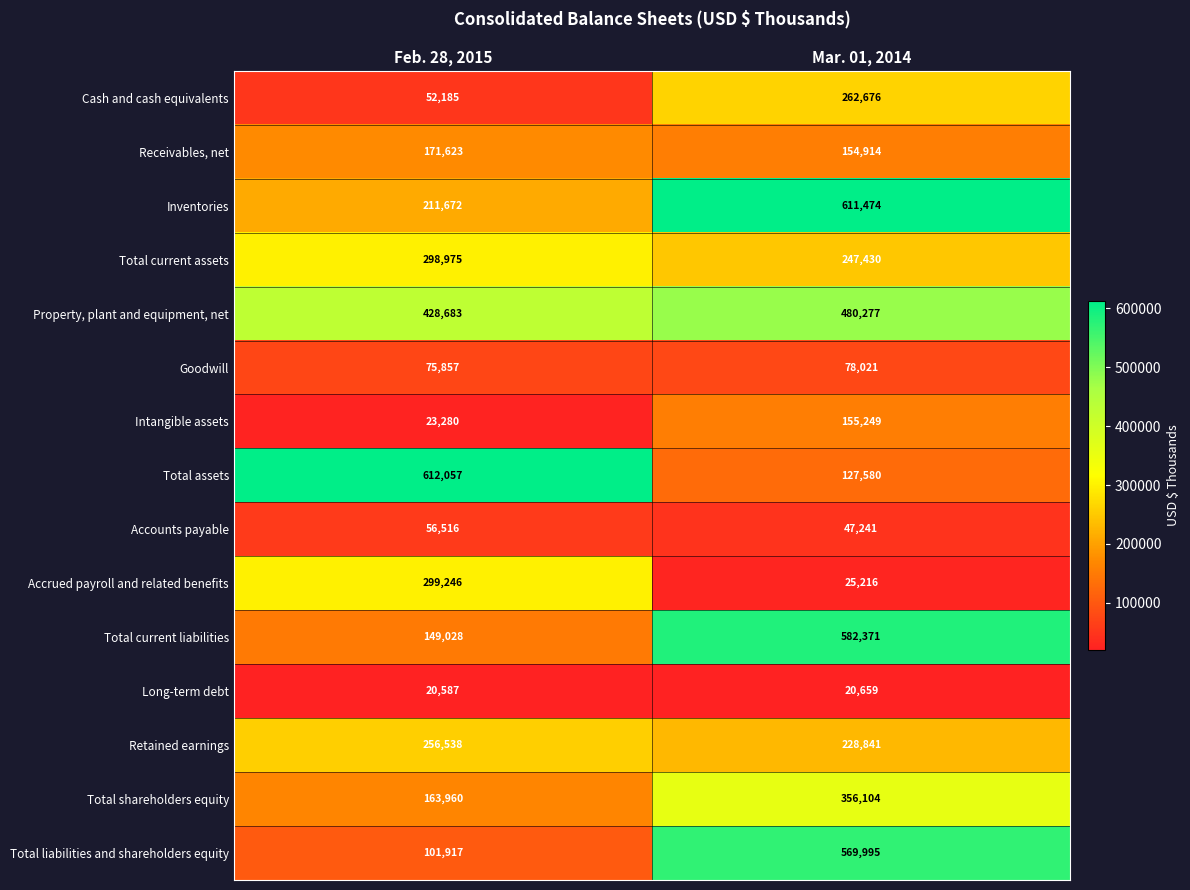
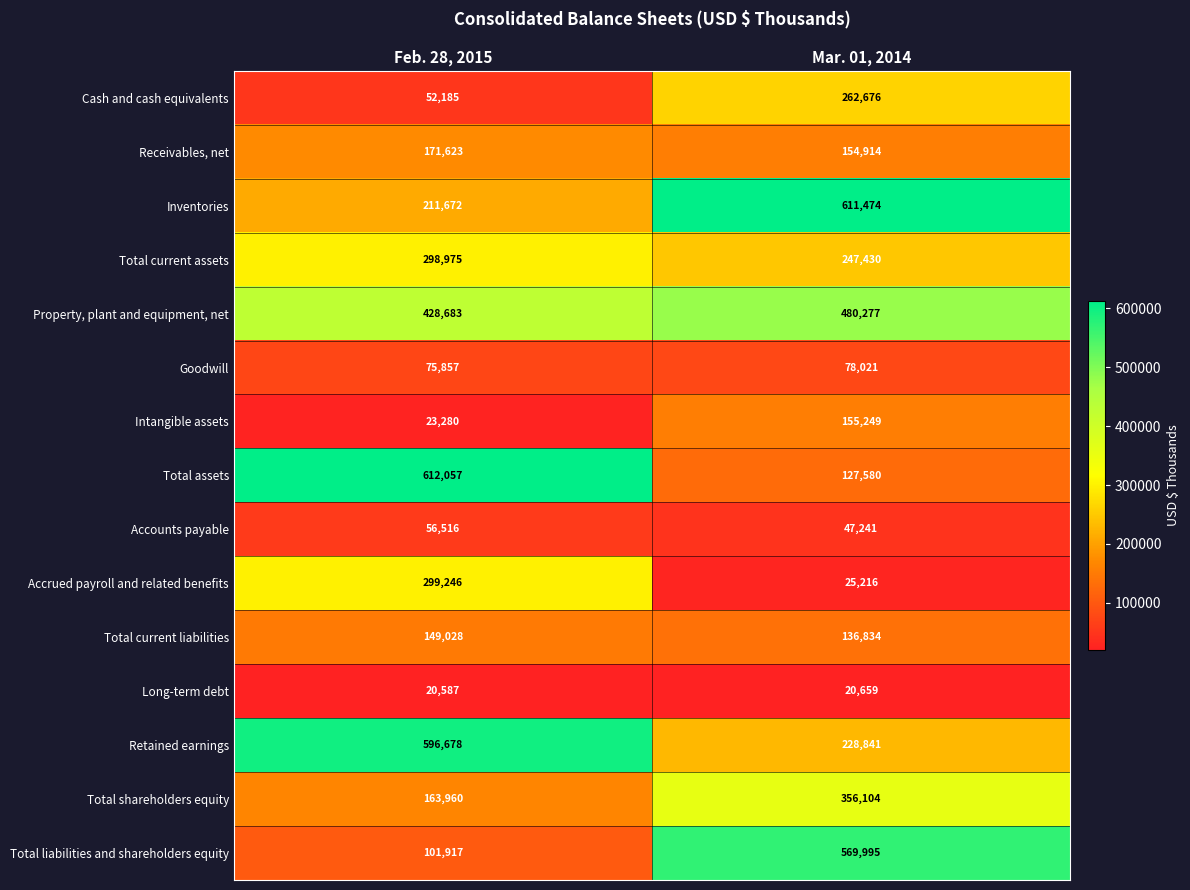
  {
    "Cash and cash equivalents": {
      "Feb. 28, 2015": "52,185",
      "Mar. 01, 2014": "262,676"
    },
    "Receivables, net": {
      "Feb. 28, 2015": "171,623",
      "Mar. 01, 2014": "154,914"
    },
    "Inventories": {
      "Feb. 28, 2015": "211,672",
      "Mar. 01, 2014": "611,474"
    },
    "Total current assets": {
      "Feb. 28, 2015": "298,975",
      "Mar. 01, 2014": "247,430"
    },
    "Property, plant and equipment, net": {
      "Feb. 28, 2015": "428,683",
      "Mar. 01, 2014": "480,277"
    },
    "Goodwill": {
      "Feb. 28, 2015": "75,857",
      "Mar. 01, 2014": "78,021"
    },
    "Intangible assets": {
      "Feb. 28, 2015": "23,280",
      "Mar. 01, 2014": "155,249"
    },
    "Total assets": {
      "Feb. 28, 2015": "612,057",
      "Mar. 01, 2014": "127,580"
    },
    "Accounts payable": {
      "Feb. 28, 2015": "56,516",
      "Mar. 01, 2014": "47,241"
    },
    "Accrued payroll and related benefits": {
      "Feb. 28, 2015": "299,246",
      "Mar. 01, 2014": "25,216"
    },
    "Total current liabilities": {
      "Feb. 28, 2015": "149,028",
-     "Mar. 01, 2014": "582,371"
+     "Mar. 01, 2014": "136,834"
    },
    "Long-term debt": {
      "Feb. 28, 2015": "20,587",
      "Mar. 01, 2014": "20,659"
    },
    "Retained earnings": {
-     "Feb. 28, 2015": "256,538",
+     "Feb. 28, 2015": "596,678",
      "Mar. 01, 2014": "228,841"
    },
    "Total shareholders equity": {
      "Feb. 28, 2015": "163,960",
      "Mar. 01, 2014": "356,104"
    },
    "Total liabilities and shareholders equity": {
      "Feb. 28, 2015": "101,917",
      "Mar. 01, 2014": "569,995"
    }
  }
